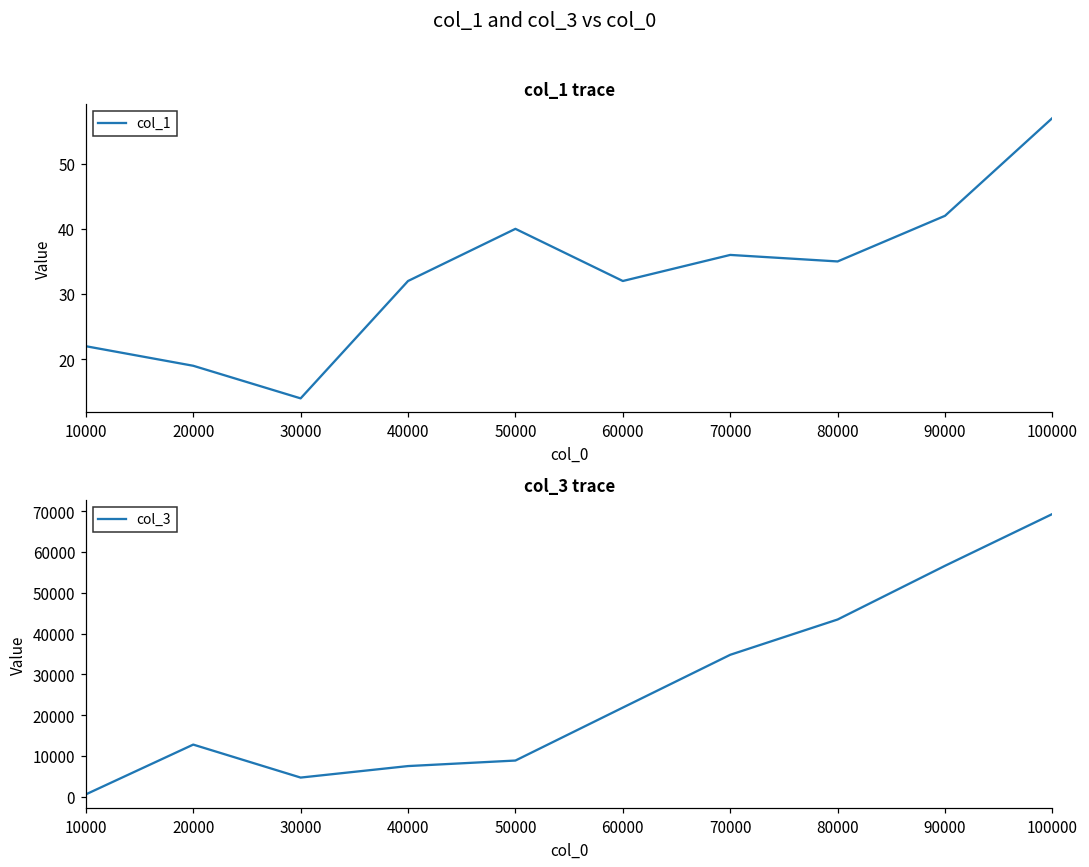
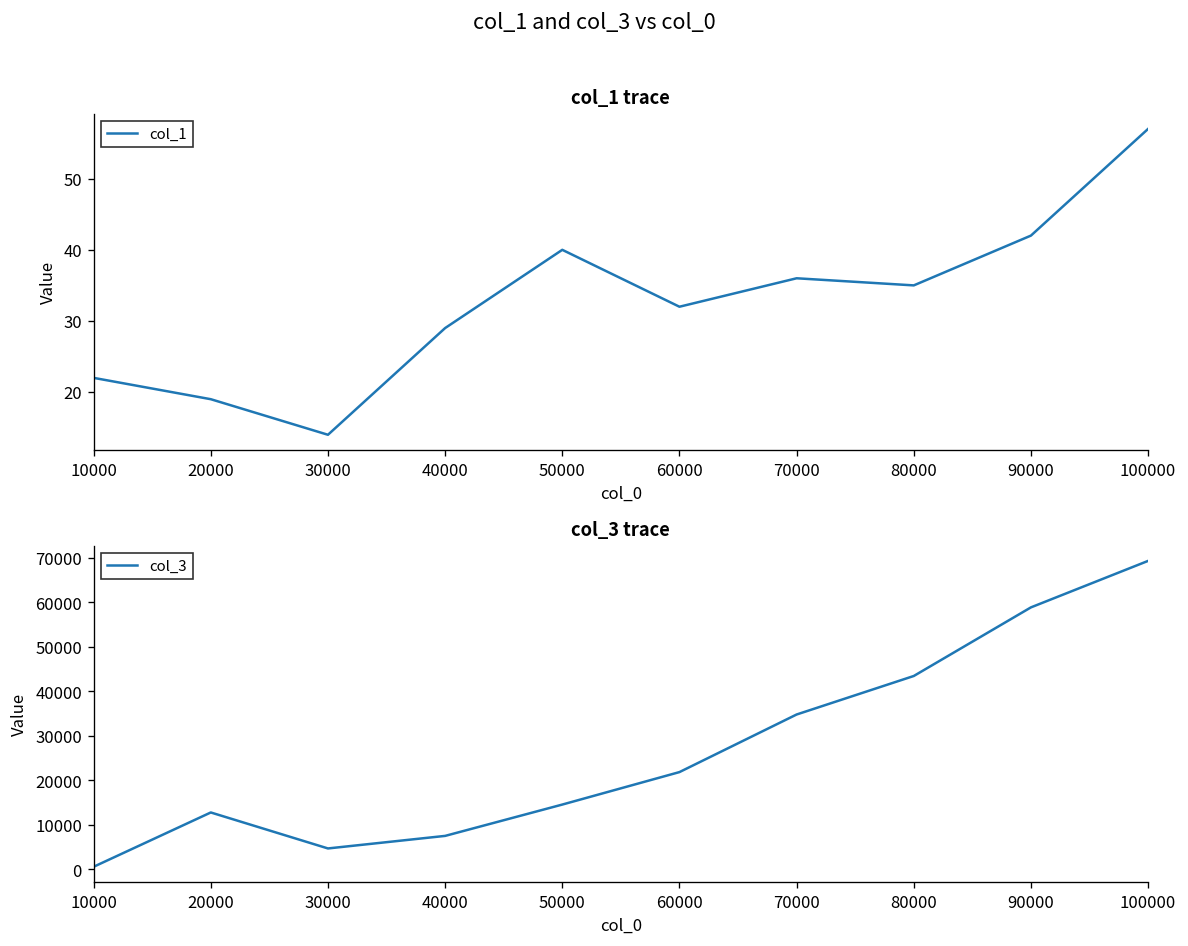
  {
    "col_1 trace": {
      "10000": 22,
      "20000": 19,
      "30000": 14,
-     "40000": 32,
+     "40000": 29,
      "50000": 40,
      "60000": 32,
      "70000": 36,
      "80000": 35,
      "90000": 42,
      "100000": 57
    },
    "col_3 trace": {
      "10000": 1000,
      "20000": 13000,
      "30000": 5000,
      "40000": 8000,
-     "50000": 9000,
+     "50000": 15000,
      "60000": 22000,
      "70000": 35000,
      "80000": 43000,
-     "90000": 57000,
+     "90000": 59000,
      "100000": 69000
    }
  }
